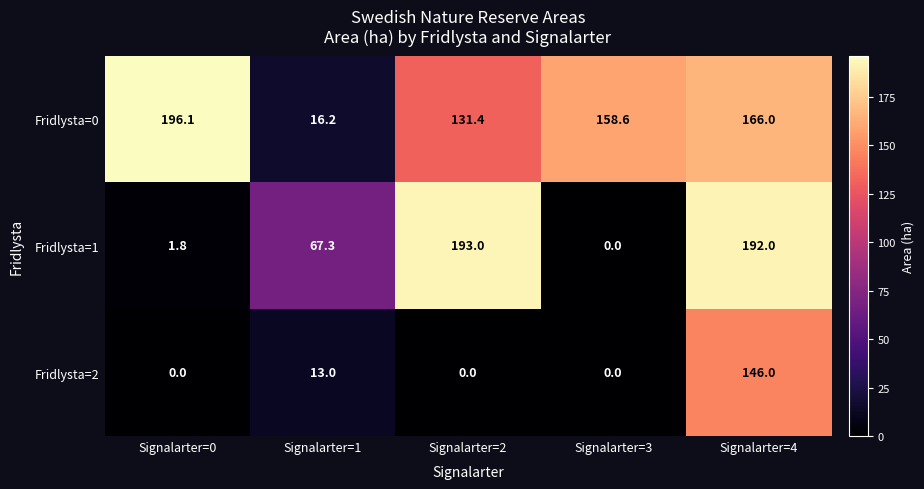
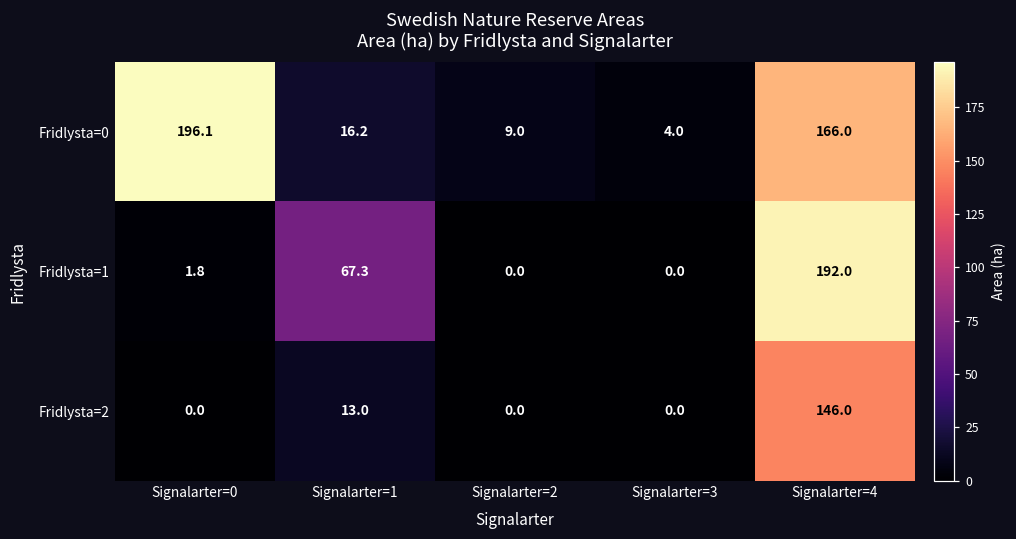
  {
    "Fridlysta=0": {
      "Signalarter=0": 196.1,
      "Signalarter=1": 16.2,
-     "Signalarter=2": 131.4,
-     "Signalarter=3": 158.6,
+     "Signalarter=2": 9.0,
+     "Signalarter=3": 4.0,
      "Signalarter=4": 166.0
    },
    "Fridlysta=1": {
      "Signalarter=0": 1.8,
      "Signalarter=1": 67.3,
-     "Signalarter=2": 193.0,
+     "Signalarter=2": 0.0,
      "Signalarter=3": 0.0,
      "Signalarter=4": 192.0
    },
    "Fridlysta=2": {
      "Signalarter=0": 0.0,
      "Signalarter=1": 13.0,
      "Signalarter=2": 0.0,
      "Signalarter=3": 0.0,
      "Signalarter=4": 146.0
    }
  }
